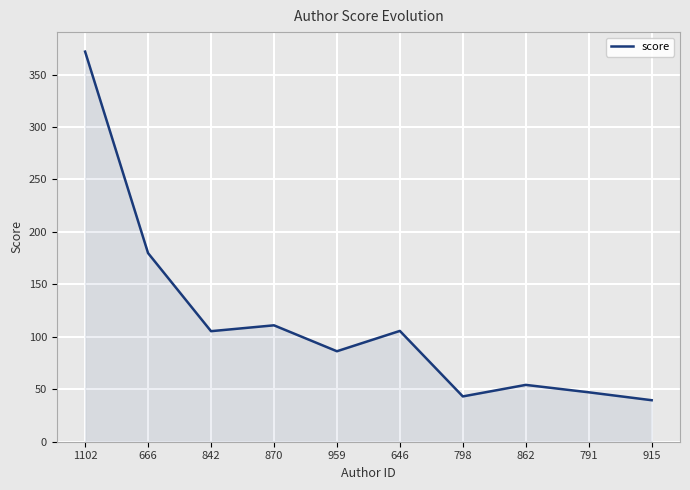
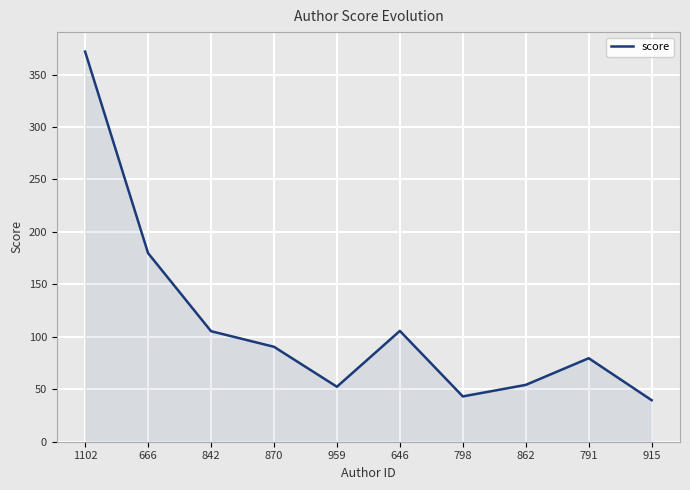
  {
    "1102": 372,
    "666": 180,
    "842": 105,
-   "870": 111,
-   "959": 86,
+   "870": 91,
+   "959": 52,
    "646": 106,
    "798": 43,
    "862": 54,
-   "791": 47,
+   "791": 80,
    "915": 40
  }
